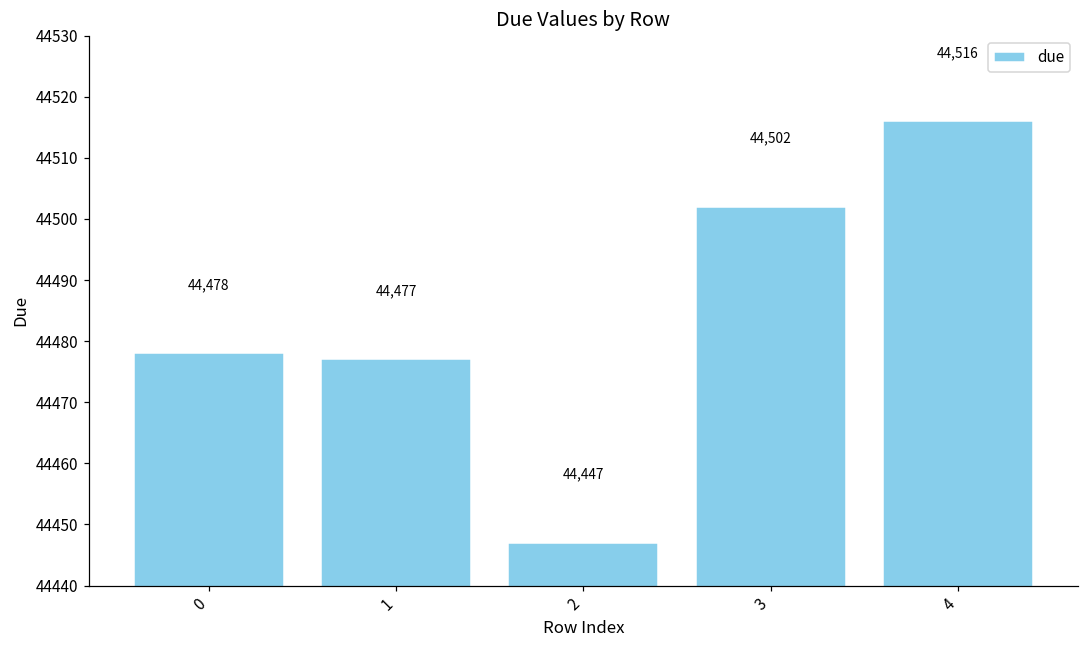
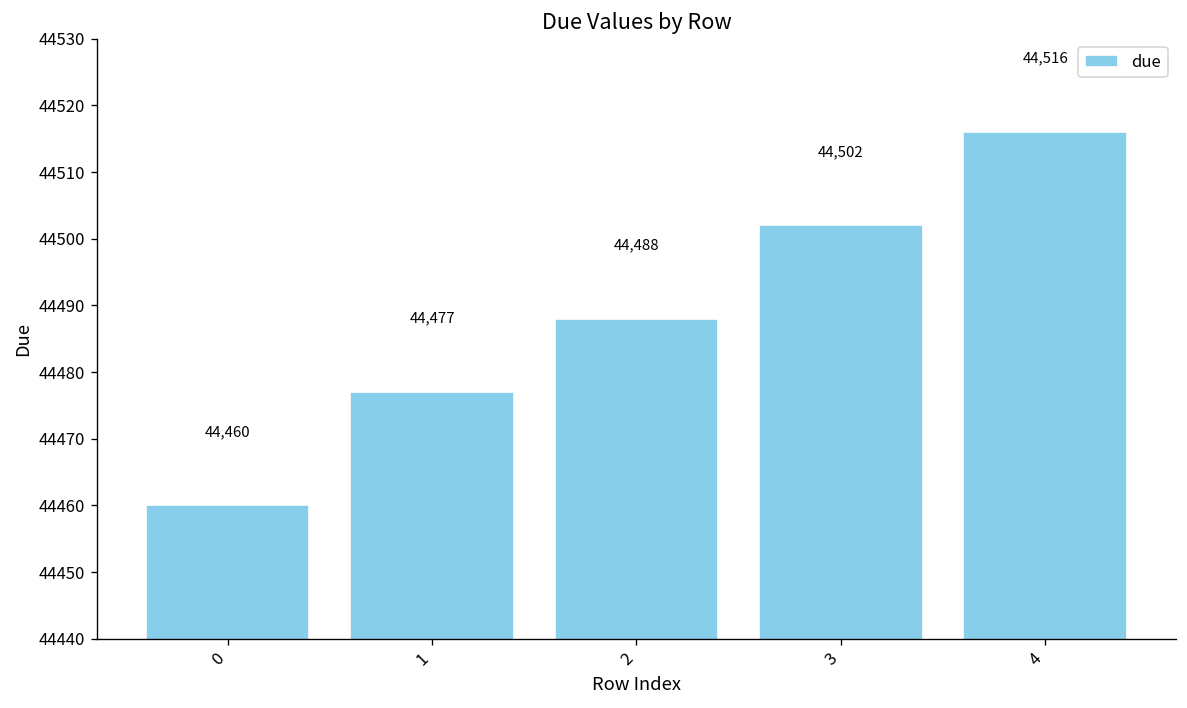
  {
-   "0": "44,478",
-   "2": "44,447"
+   "0": "44,460",
+   "2": "44,488"
  }
